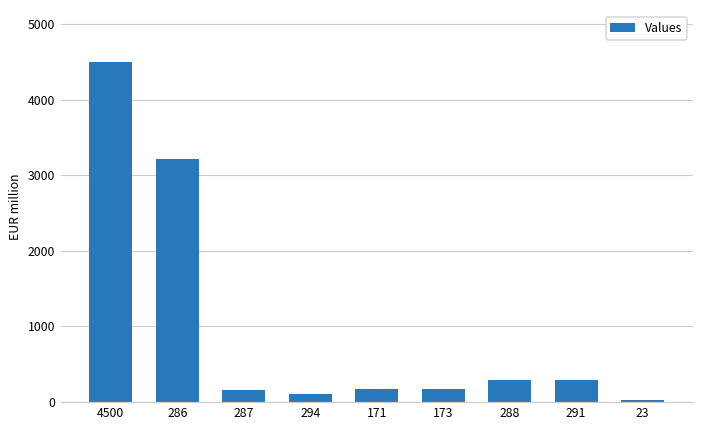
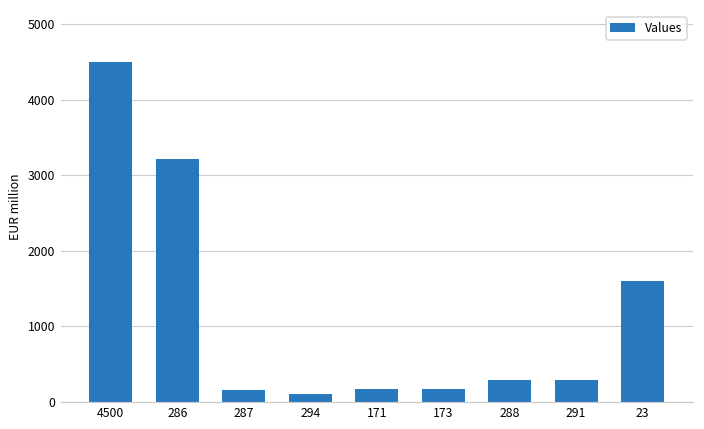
  {
    "4500": 4500,
    "286": 3200,
    "287": 100,
    "294": 100,
    "171": 200,
    "173": 200,
    "288": 300,
    "291": 300,
-   "23": 0
+   "23": 1600
  }
